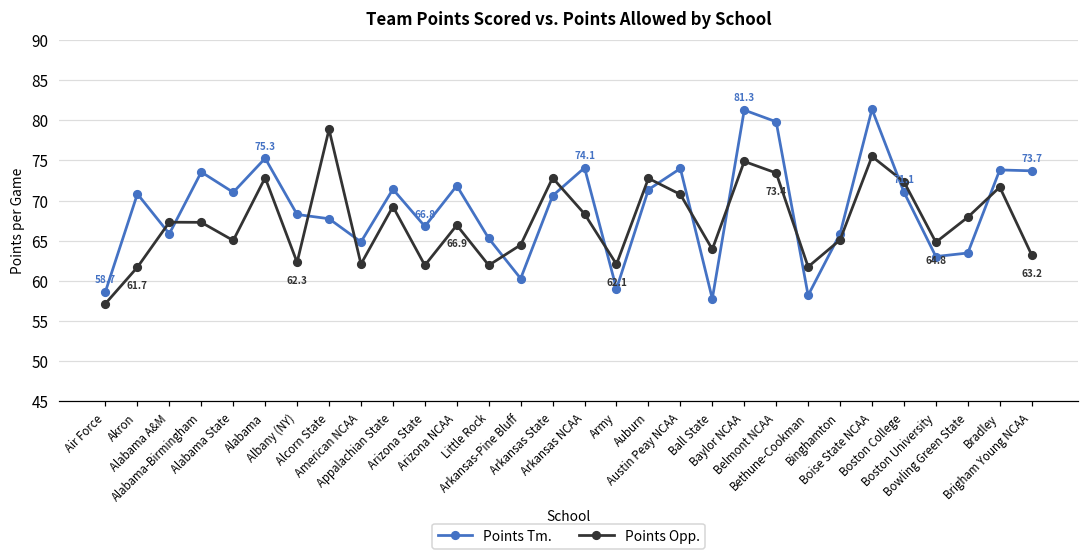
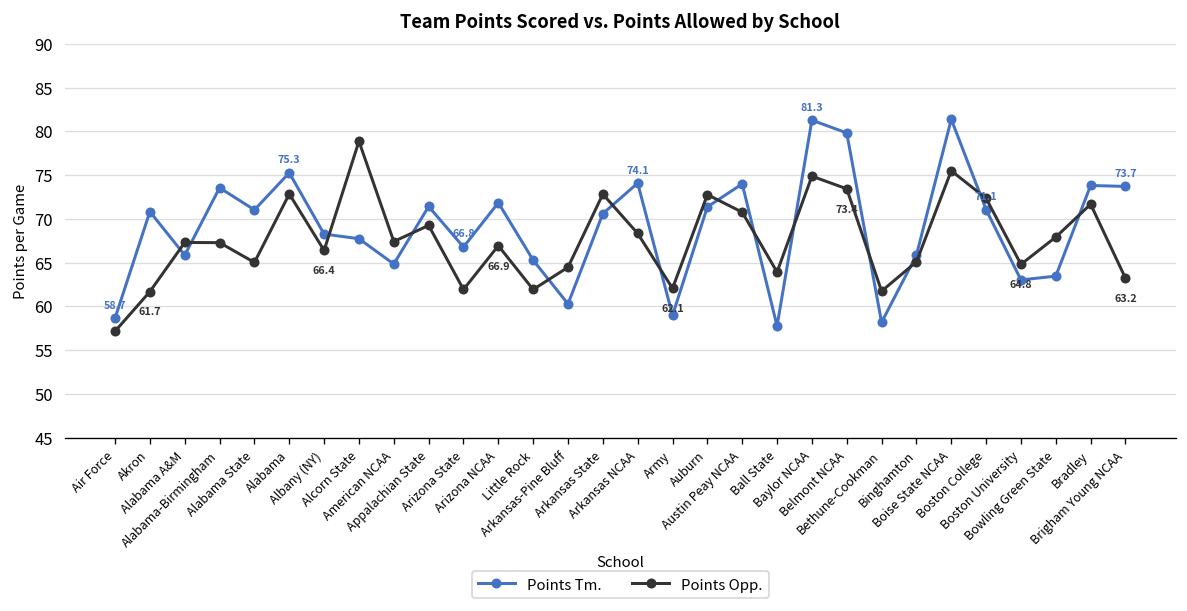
  {
    "Points Tm.": {
      "Air Force": 58.7,
      "Alabama": 75.3,
      "Arizona State": 66.8,
      "Arkansas NCAA": 74.1,
      "Baylor NCAA": 81.3,
      "Brigham Young NCAA": 73.7
    },
    "Points Opp.": {
      "Akron": 61.7,
-     "Albany (NY)": 62.3,
-     "American NCAA": 62,
+     "Albany (NY)": 66.4,
+     "American NCAA": 67,
      "Arizona NCAA": 66.9,
      "Belmont NCAA": 73.4,
      "Brigham Young NCAA": 63.2
    }
  }
